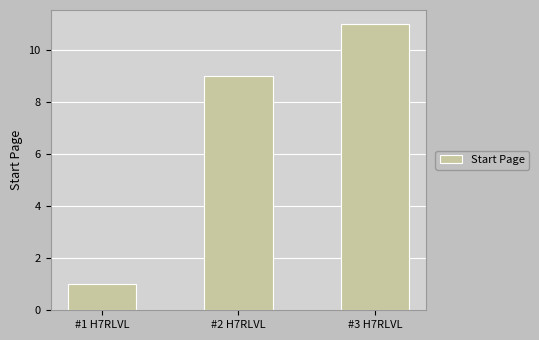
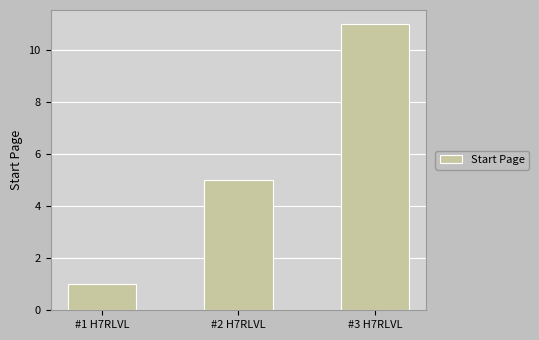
  {
    "#1 H7RLVL": 1,
-   "#2 H7RLVL": 9,
+   "#2 H7RLVL": 5,
    "#3 H7RLVL": 11
  }
